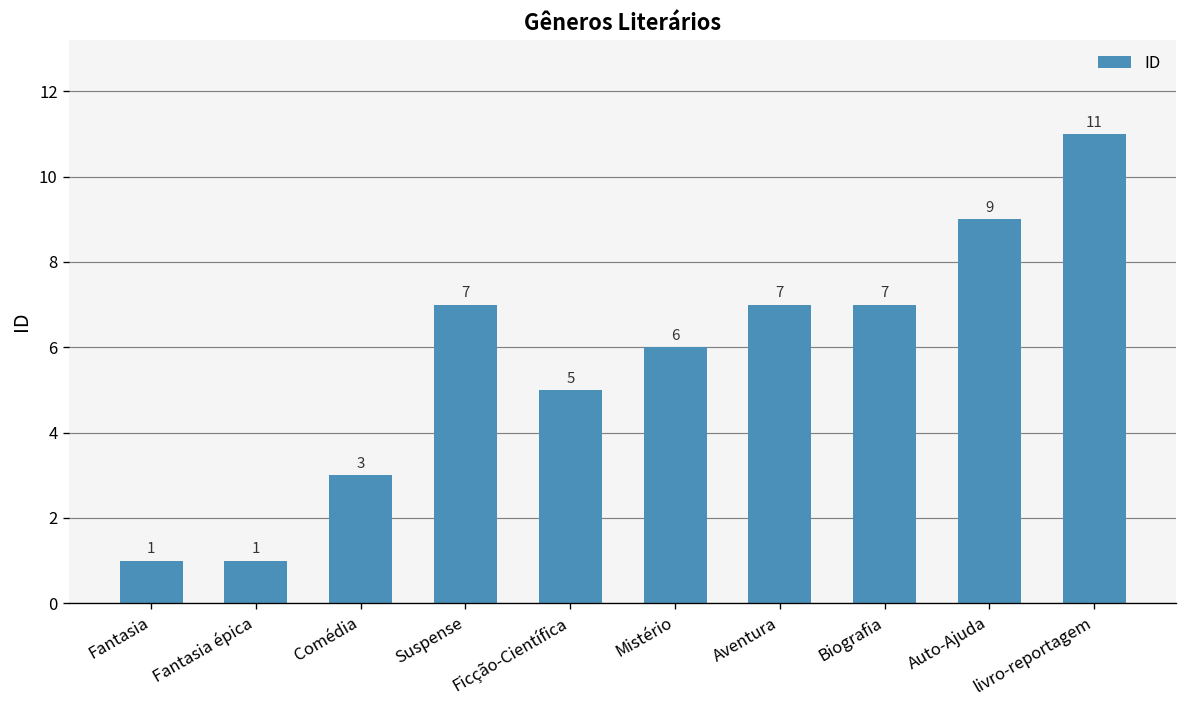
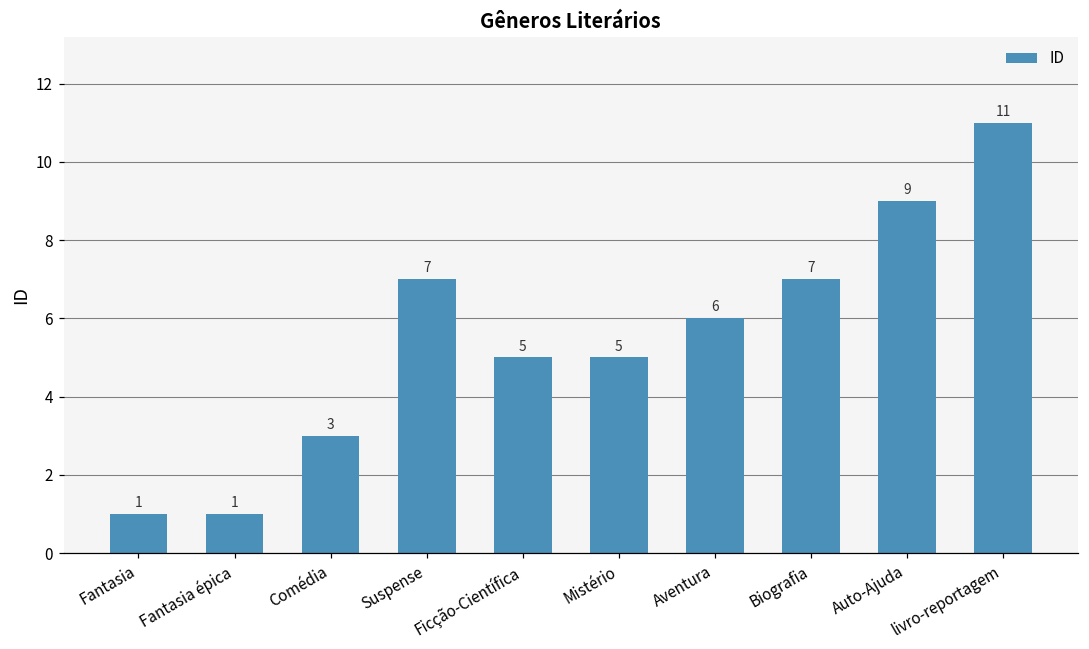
  {
    "Fantasia": 1,
    "Fantasia épica": 1,
    "Comédia": 3,
    "Suspense": 7,
    "Ficção-Científica": 5,
-   "Mistério": 6,
-   "Aventura": 7,
+   "Mistério": 5,
+   "Aventura": 6,
    "Biografia": 7,
    "Auto-Ajuda": 9,
    "livro-reportagem": 11
  }
